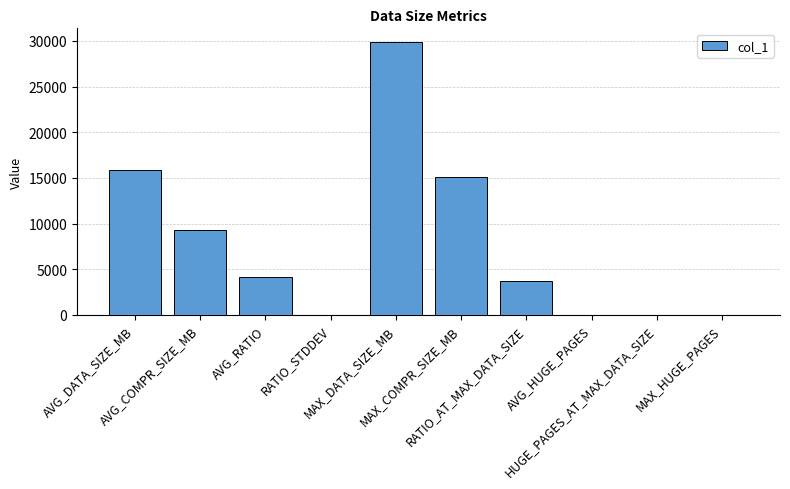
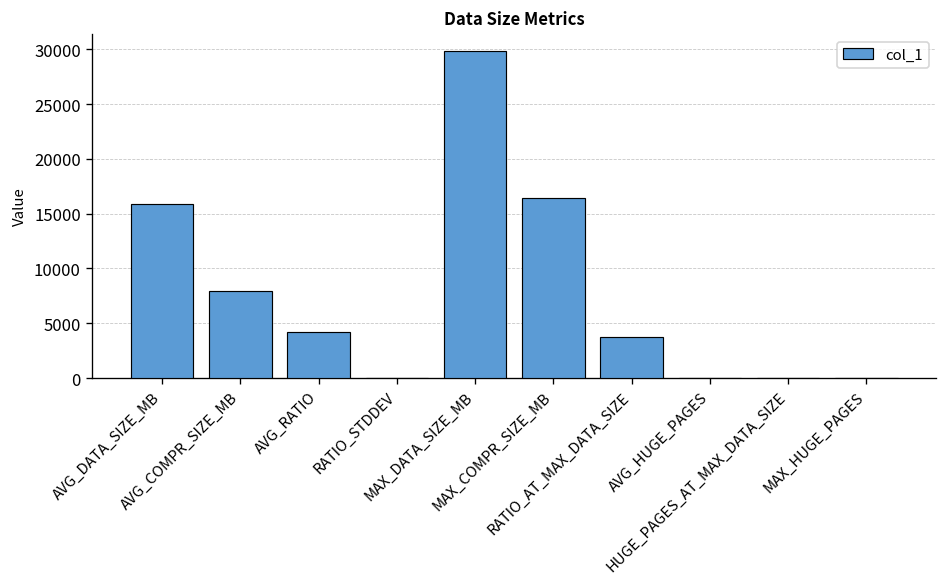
  {
    "AVG_DATA_SIZE_MB": 16000,
-   "AVG_COMPR_SIZE_MB": 9000,
+   "AVG_COMPR_SIZE_MB": 8000,
    "AVG_RATIO": 4000,
    "MAX_DATA_SIZE_MB": 30000,
-   "MAX_COMPR_SIZE_MB": 15000,
+   "MAX_COMPR_SIZE_MB": 16000,
    "RATIO_AT_MAX_DATA_SIZE": 4000,
    "AVG_HUGE_PAGES": 0,
    "HUGE_PAGES_AT_MAX_DATA_SIZE": 0,
    "MAX_HUGE_PAGES": 0
  }
